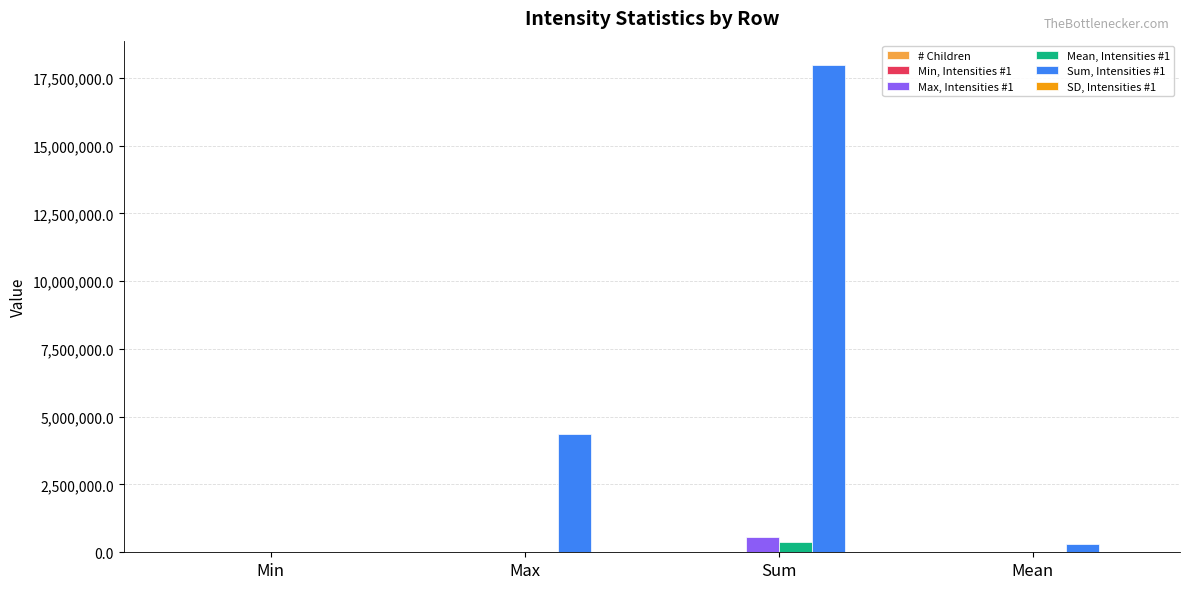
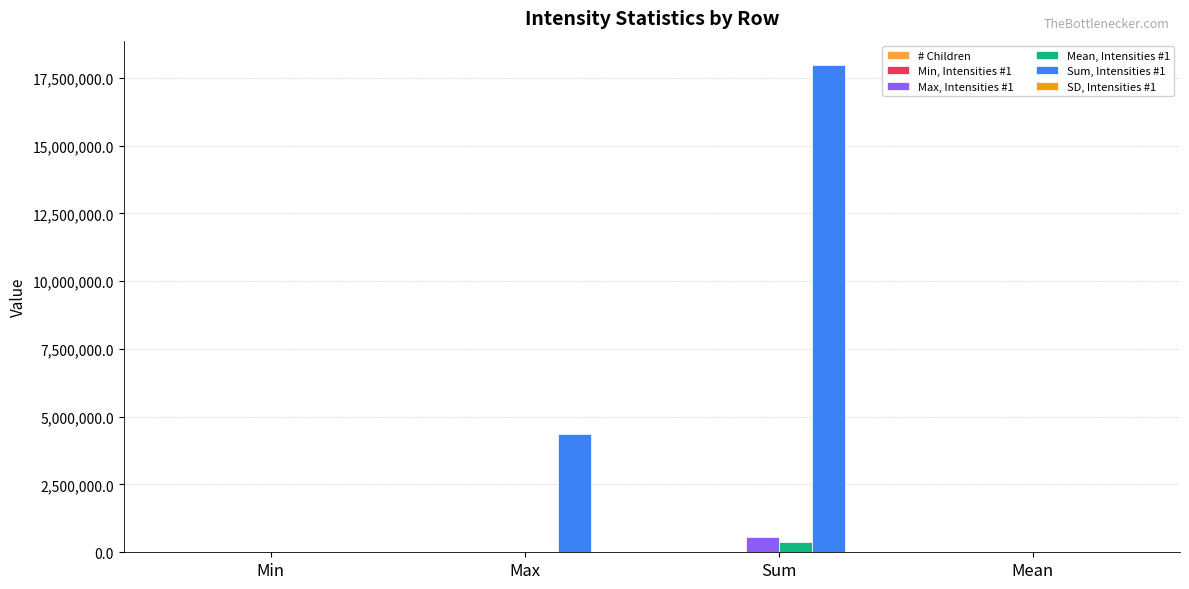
  {
    "Min, Intensities #1": {
      "Min": "0"
    },
    "Max, Intensities #1": {
      "Sum": "600,000"
    },
    "Mean, Intensities #1": {
      "Sum": "400,000"
    },
    "Sum, Intensities #1": {
      "Max": "4,400,000",
      "Sum": "18,000,000",
-     "Mean": "300,000"
+     "Mean": "0"
    }
  }
